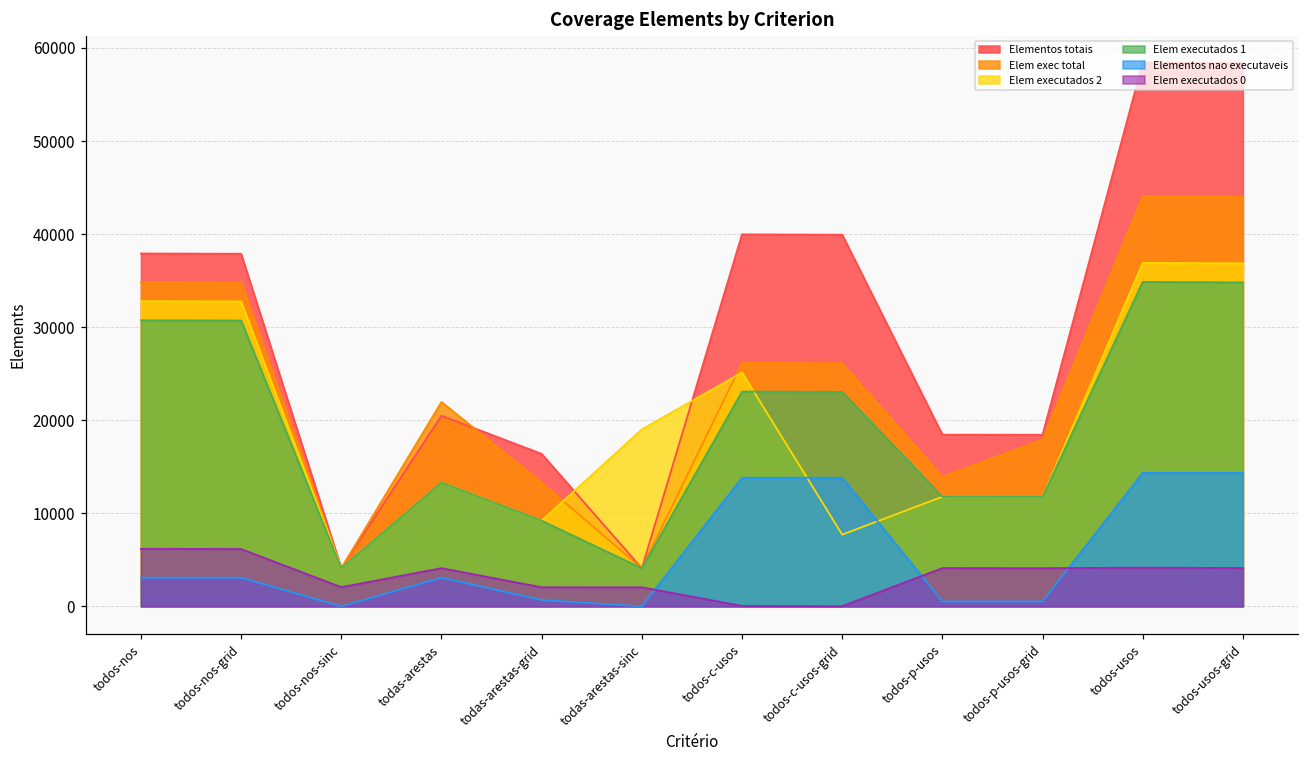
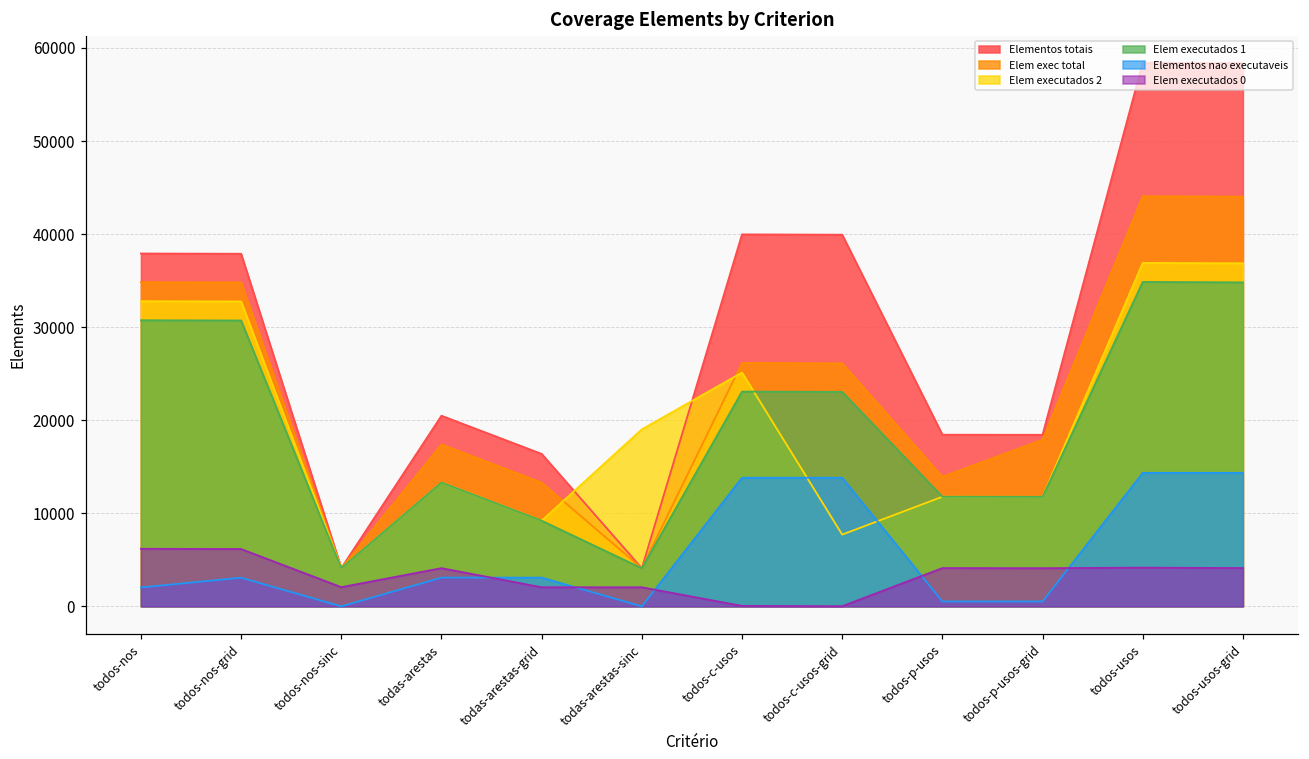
  {
    "Elementos totais": {
      "todos-nos": 38000,
      "todos-nos-grid": 38000,
      "todas-arestas": 20000,
      "todas-arestas-grid": 16000,
      "todos-c-usos": 40000,
      "todos-c-usos-grid": 40000,
      "todos-p-usos": 18000,
      "todos-p-usos-grid": 18000
    },
    "Elem exec total": {
      "todos-nos": 35000,
      "todos-nos-grid": 35000,
-     "todas-arestas": 22000,
+     "todas-arestas": 17000,
      "todas-arestas-grid": 13000,
      "todos-c-usos": 26000,
      "todos-c-usos-grid": 26000,
      "todos-p-usos": 14000,
      "todos-p-usos-grid": 18000,
      "todos-usos": 44000,
      "todos-usos-grid": 44000
    },
    "Elem executados 2": {
      "todos-nos": 33000,
      "todos-nos-grid": 33000,
      "todas-arestas-sinc": 19000,
      "todos-c-usos": 25000,
      "todos-c-usos-grid": 8000,
      "todos-usos": 37000,
      "todos-usos-grid": 37000
    },
    "Elem executados 1": {
      "todos-nos": 31000,
      "todos-nos-grid": 31000,
      "todos-c-usos": 23000,
      "todos-c-usos-grid": 23000,
      "todos-usos": 35000,
      "todos-usos-grid": 35000
    },
    "Elementos nao executaveis": {
-     "todos-nos": 3000,
+     "todos-nos": 2000,
      "todos-nos-grid": 3000,
      "todos-nos-sinc": 0,
      "todas-arestas": 3000,
-     "todas-arestas-grid": 1000,
+     "todas-arestas-grid": 3000,
      "todas-arestas-sinc": 0,
      "todos-c-usos": 14000,
      "todos-c-usos-grid": 14000,
      "todos-p-usos": 1000,
      "todos-p-usos-grid": 1000,
      "todos-usos": 14000,
      "todos-usos-grid": 14000
    },
    "Elem executados 0": {
      "todos-nos": 6000,
      "todos-nos-grid": 6000,
      "todos-nos-sinc": 2000,
      "todas-arestas": 4000,
      "todas-arestas-grid": 2000,
      "todas-arestas-sinc": 2000,
      "todos-c-usos": 0,
      "todos-c-usos-grid": 0,
      "todos-p-usos": 4000,
      "todos-p-usos-grid": 4000,
      "todos-usos": 4000,
      "todos-usos-grid": 4000
    }
  }
